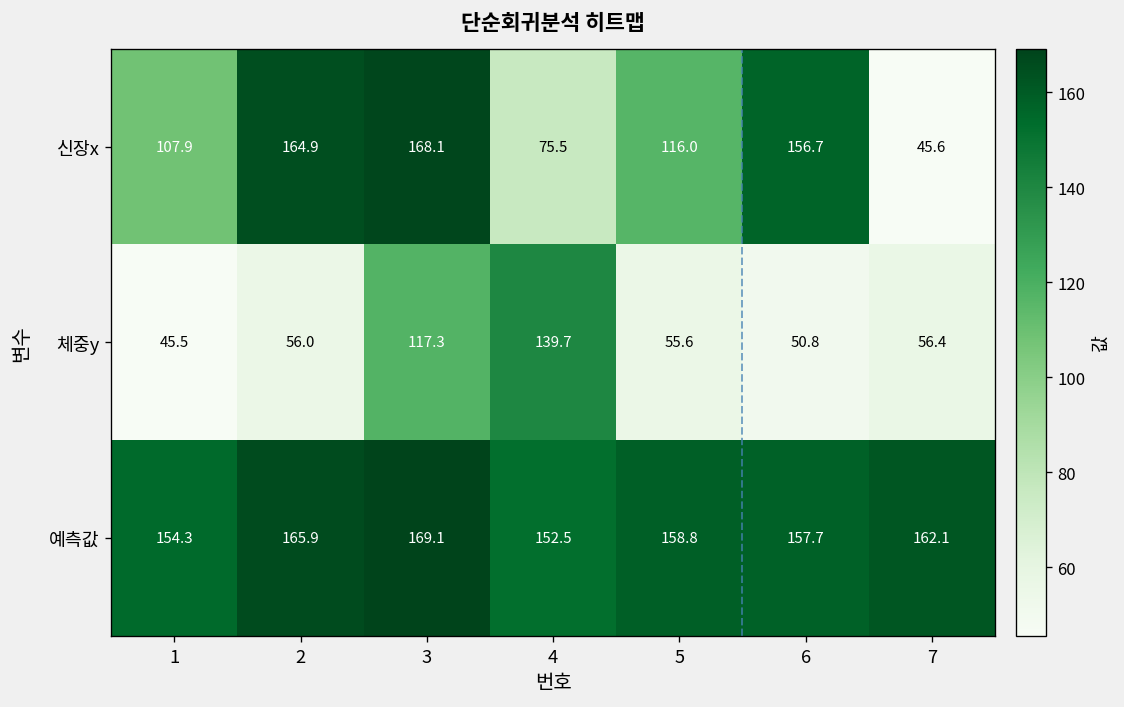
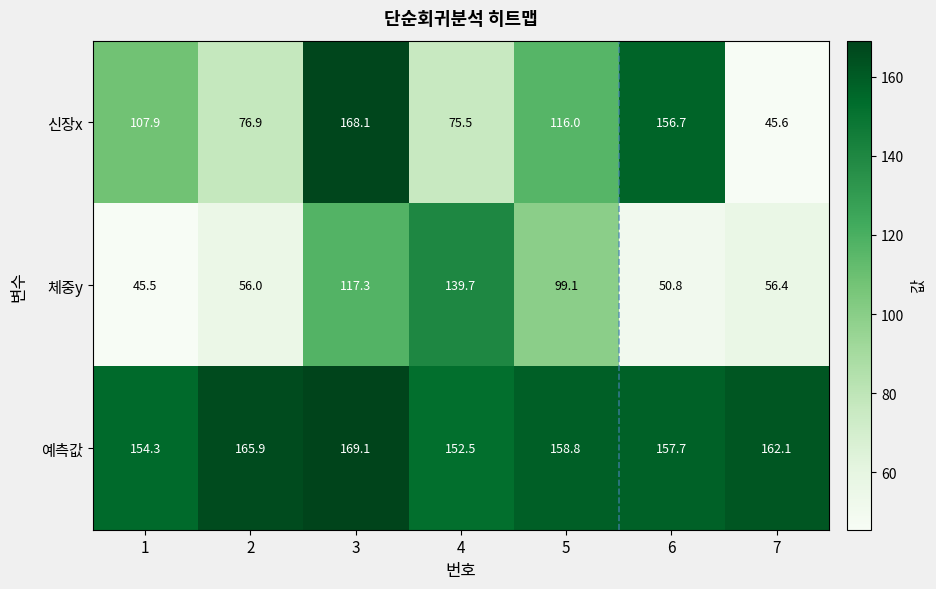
  {
    "신장x": {
      "1": 107.9,
-     "2": 164.9,
+     "2": 76.9,
      "3": 168.1,
      "4": 75.5,
      "5": 116.0,
      "6": 156.7,
      "7": 45.6
    },
    "체중y": {
      "1": 45.5,
      "2": 56.0,
      "3": 117.3,
      "4": 139.7,
-     "5": 55.6,
+     "5": 99.1,
      "6": 50.8,
      "7": 56.4
    },
    "예측값": {
      "1": 154.3,
      "2": 165.9,
      "3": 169.1,
      "4": 152.5,
      "5": 158.8,
      "6": 157.7,
      "7": 162.1
    }
  }
